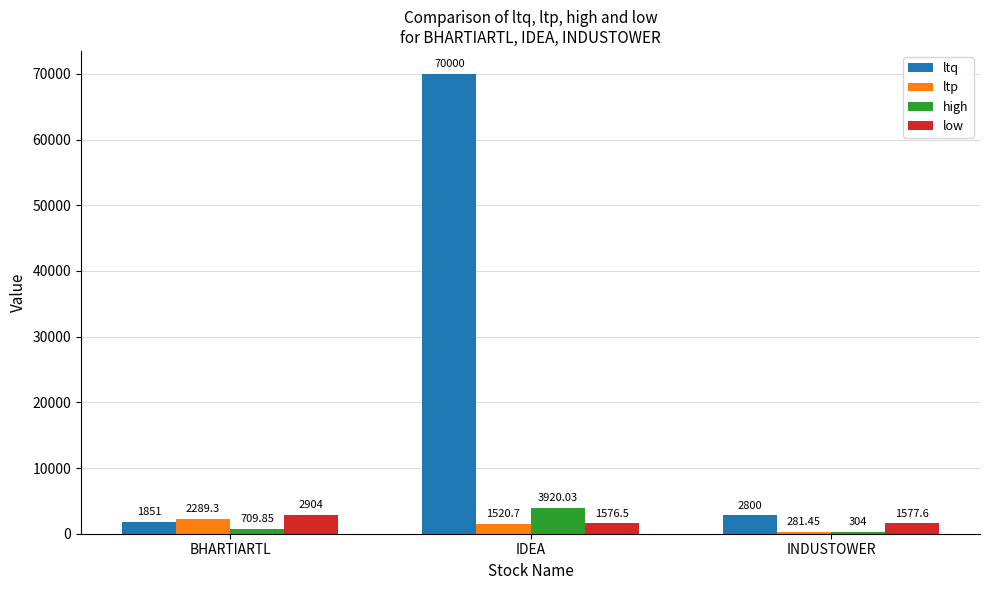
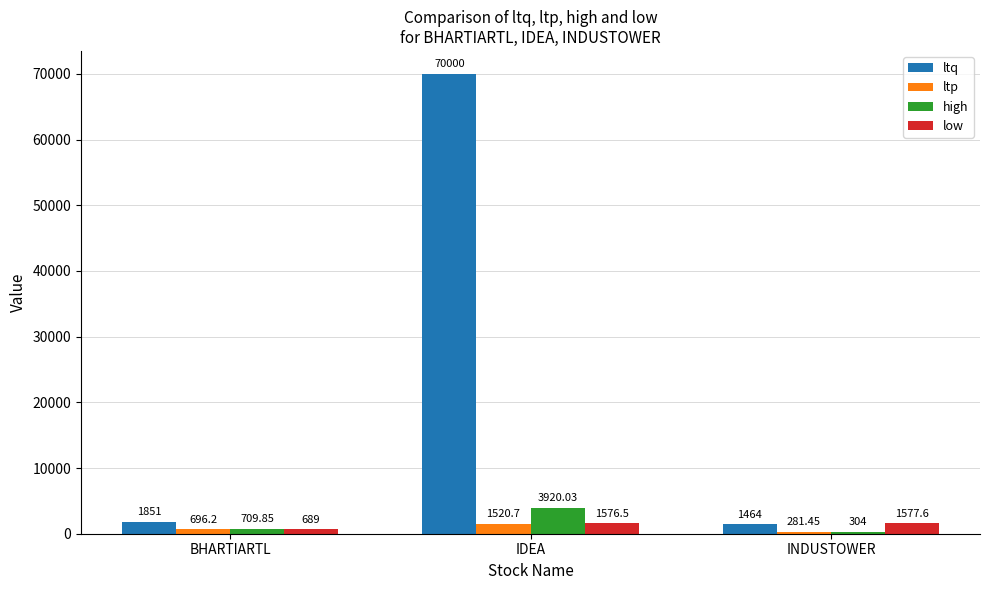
  {
    "ltq": {
      "BHARTIARTL": 1851,
      "IDEA": 70000,
-     "INDUSTOWER": 2800
+     "INDUSTOWER": 1464
    },
    "ltp": {
-     "BHARTIARTL": 2289.3,
+     "BHARTIARTL": 696.2,
      "IDEA": 1520.7,
      "INDUSTOWER": 281.45
    },
    "high": {
      "BHARTIARTL": 709.85,
      "IDEA": 3920.03,
      "INDUSTOWER": 304
    },
    "low": {
-     "BHARTIARTL": 2904,
+     "BHARTIARTL": 689,
      "IDEA": 1576.5,
      "INDUSTOWER": 1577.6
    }
  }
